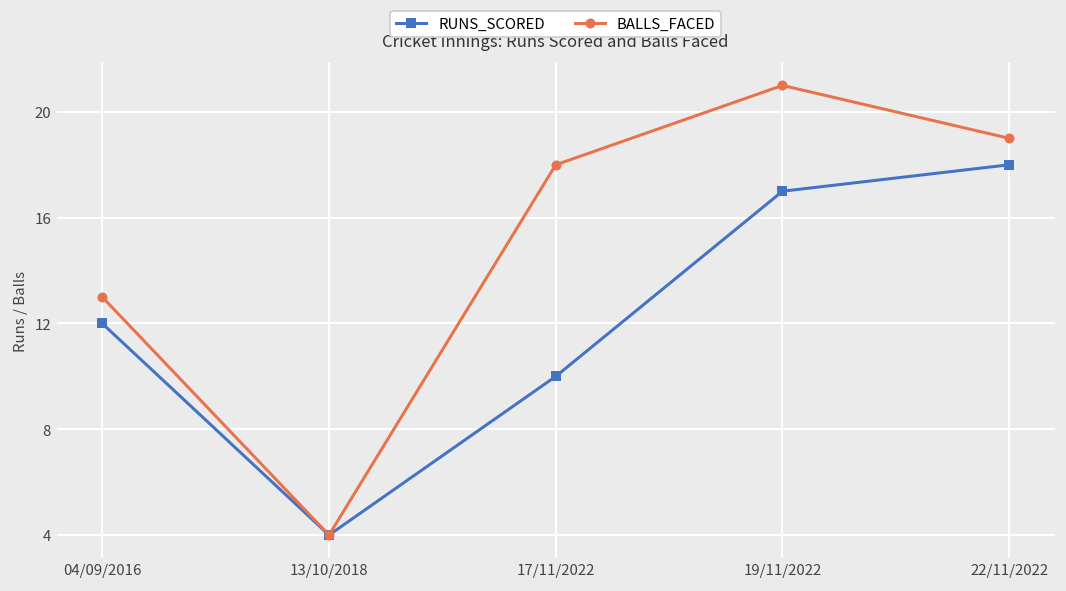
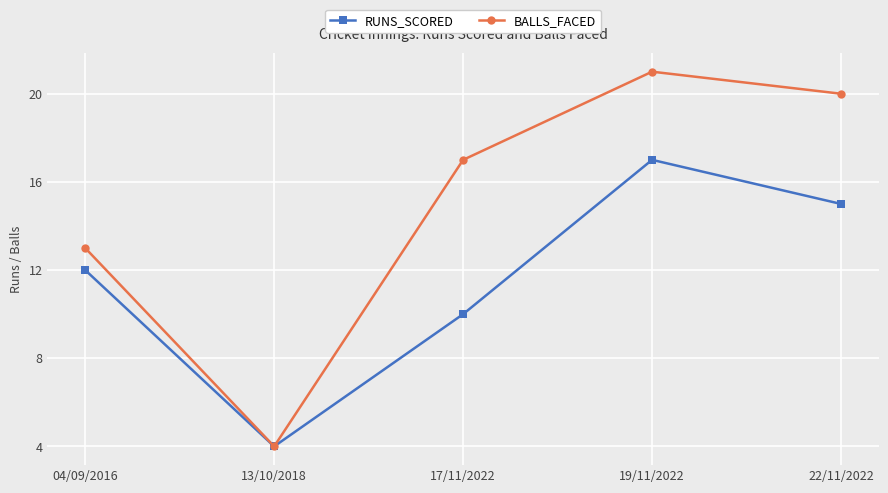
  {
    "RUNS_SCORED": {
      "04/09/2016": 12,
      "17/11/2022": 10,
      "19/11/2022": 17,
-     "22/11/2022": 18
+     "22/11/2022": 15
    },
    "BALLS_FACED": {
      "04/09/2016": 13,
-     "17/11/2022": 18,
+     "17/11/2022": 17,
      "19/11/2022": 21,
-     "22/11/2022": 19
+     "22/11/2022": 20
    }
  }
